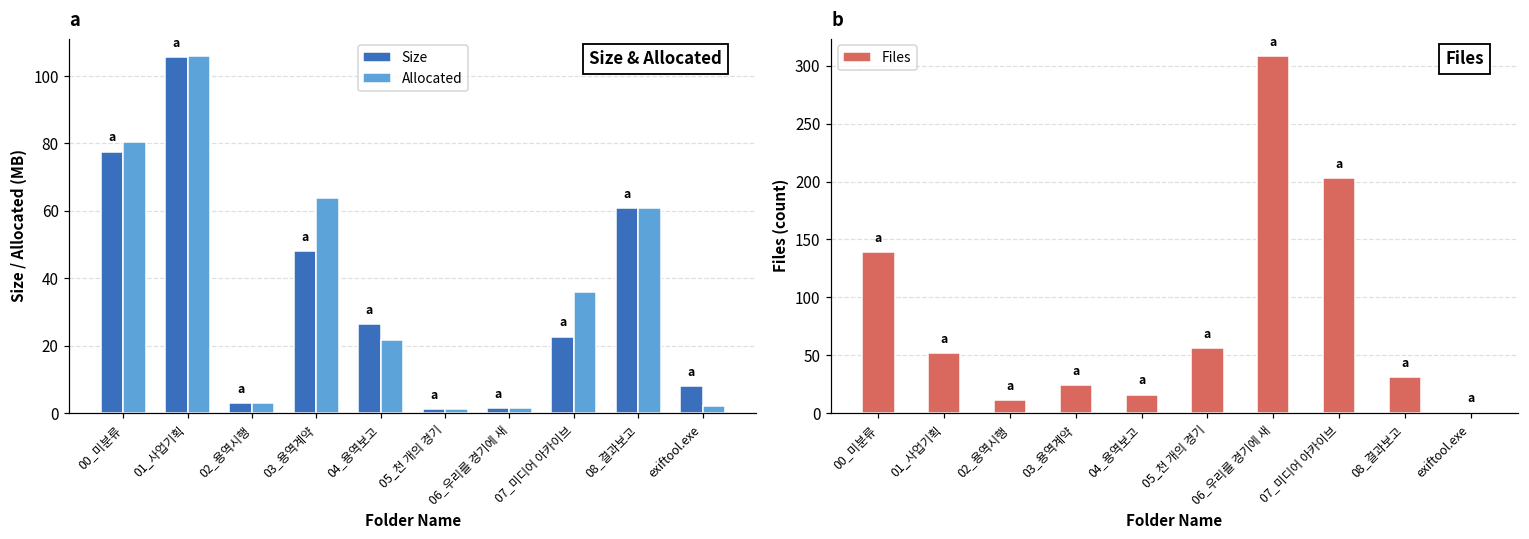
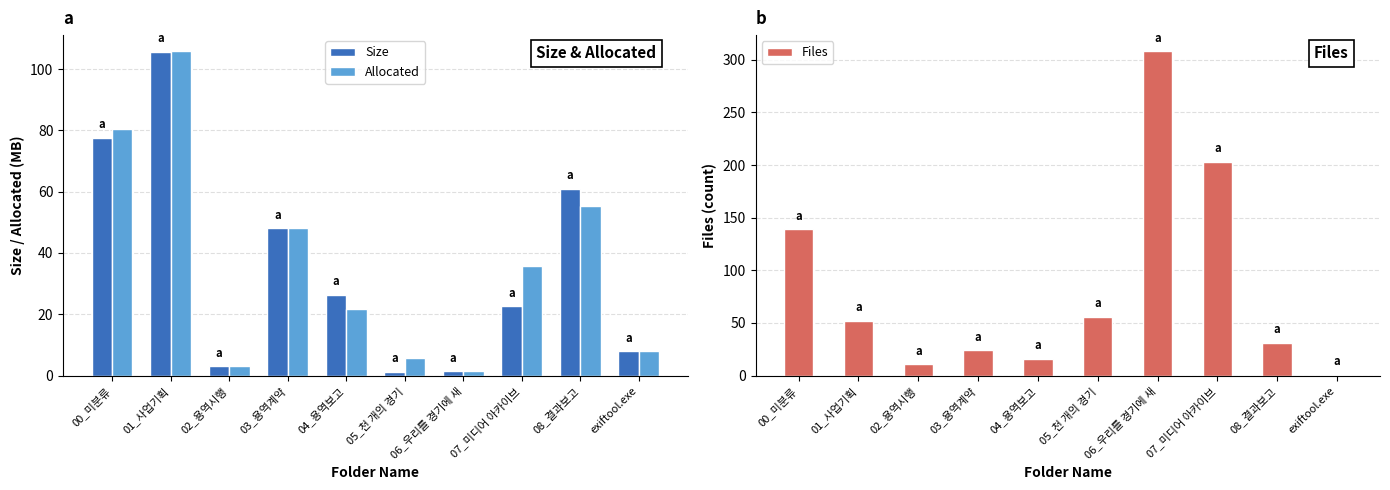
  {
    "a": {
      "Size": {
        "00_미분류": 78,
        "01_사업기획": 106,
        "02_용역시행": 3,
        "03_용역계약": 48,
        "04_용역보고": 26,
        "05_천 개의 경기": 1,
        "06_우리를 경기에 새": 1,
        "07_미디어 아카이브": 23,
        "08_결과보고": 61,
        "exiftool.exe": 8
      },
      "Allocated": {
        "00_미분류": 80,
        "01_사업기획": 106,
        "02_용역시행": 3,
-       "03_용역계약": 64,
+       "03_용역계약": 48,
        "04_용역보고": 22,
-       "05_천 개의 경기": 1,
+       "05_천 개의 경기": 6,
        "06_우리를 경기에 새": 1,
        "07_미디어 아카이브": 36,
-       "08_결과보고": 61,
-       "exiftool.exe": 2
+       "08_결과보고": 55,
+       "exiftool.exe": 8
      }
    },
    "b": {
      "00_미분류": 139,
      "01_사업기획": 52,
      "02_용역시행": 11,
      "03_용역계약": 24,
      "04_용역보고": 16,
      "05_천 개의 경기": 56,
      "06_우리를 경기에 새": 308,
      "07_미디어 아카이브": 203,
      "08_결과보고": 31
    }
  }
